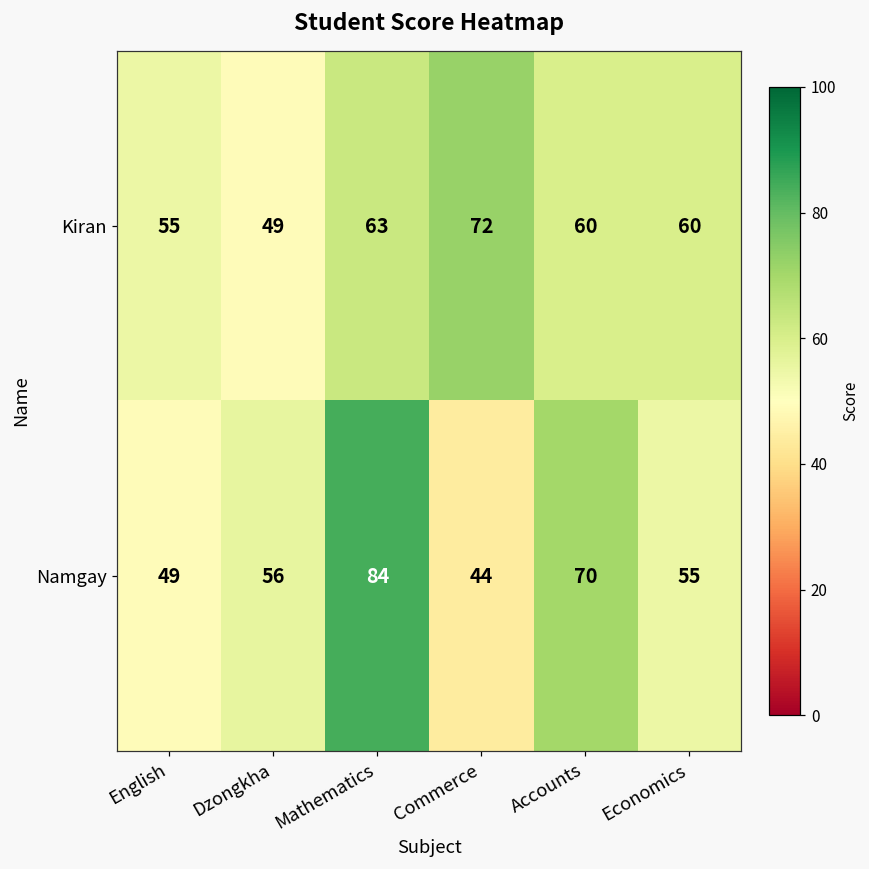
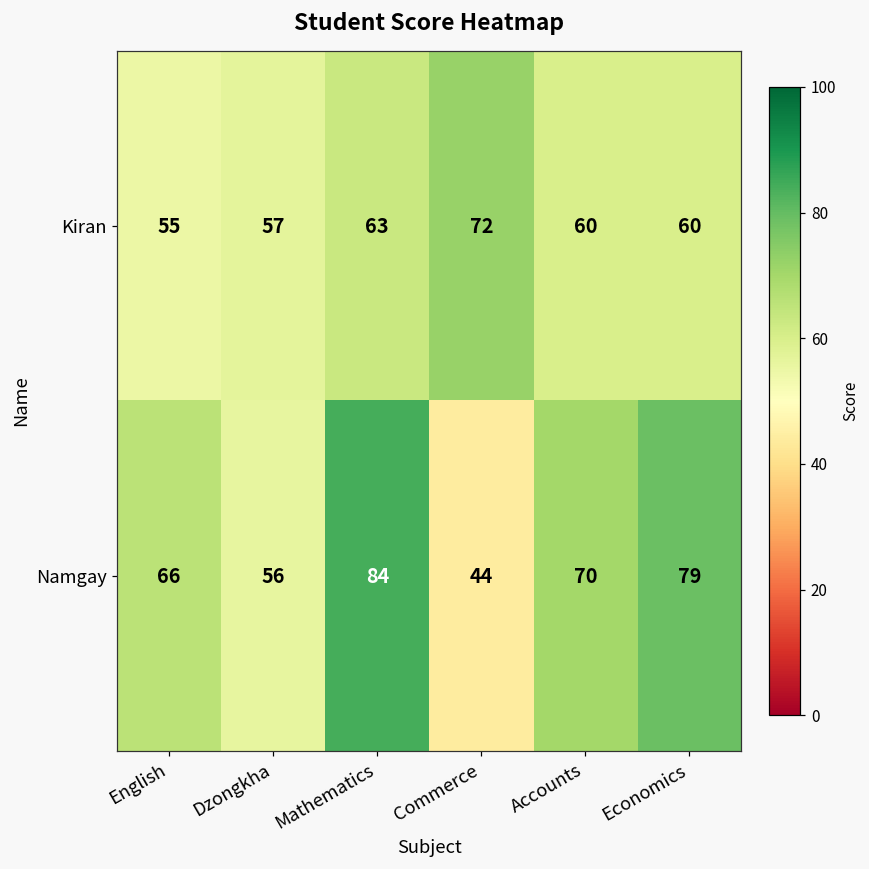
  {
    "Kiran": {
      "English": 55,
-     "Dzongkha": 49,
+     "Dzongkha": 57,
      "Mathematics": 63,
      "Commerce": 72,
      "Accounts": 60,
      "Economics": 60
    },
    "Namgay": {
-     "English": 49,
+     "English": 66,
      "Dzongkha": 56,
      "Mathematics": 84,
      "Commerce": 44,
      "Accounts": 70,
-     "Economics": 55
+     "Economics": 79
    }
  }
